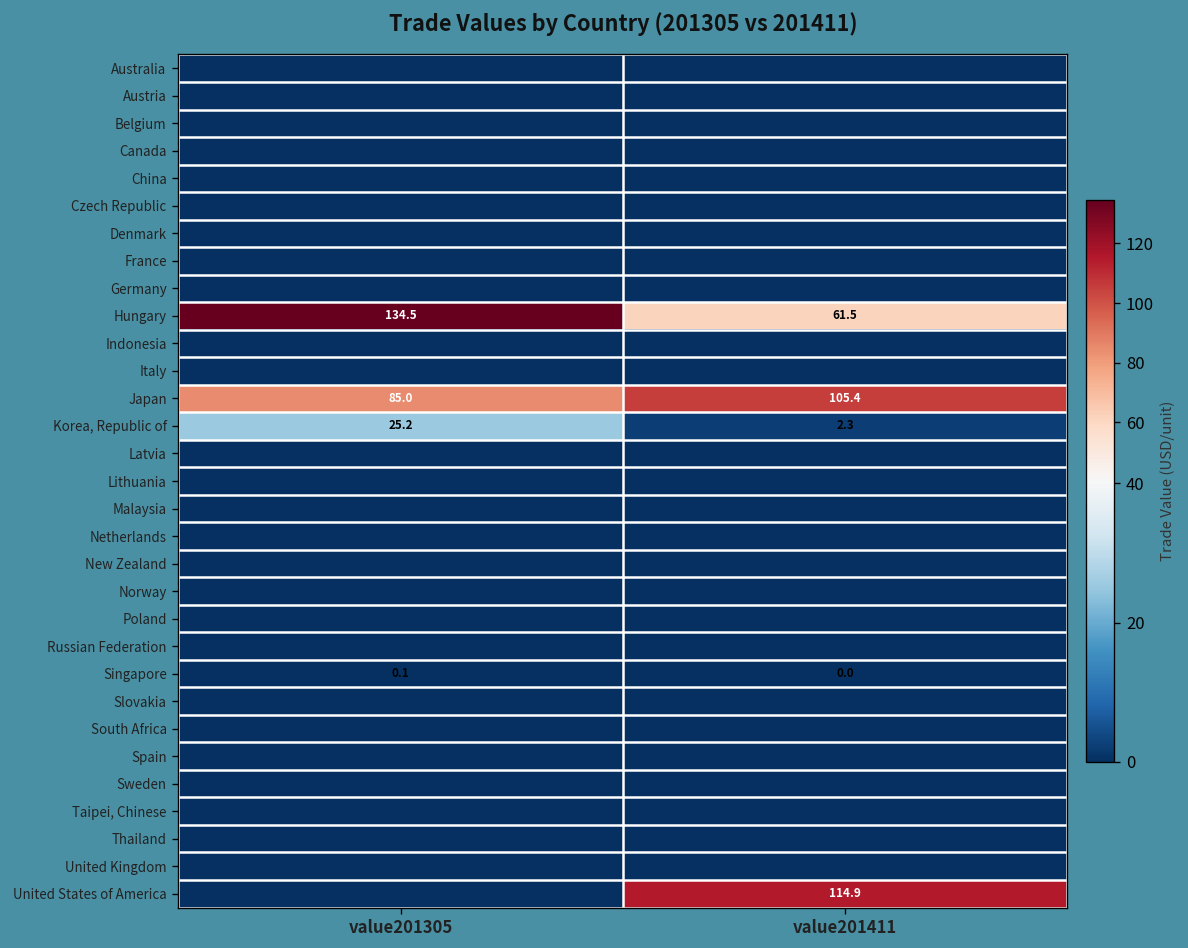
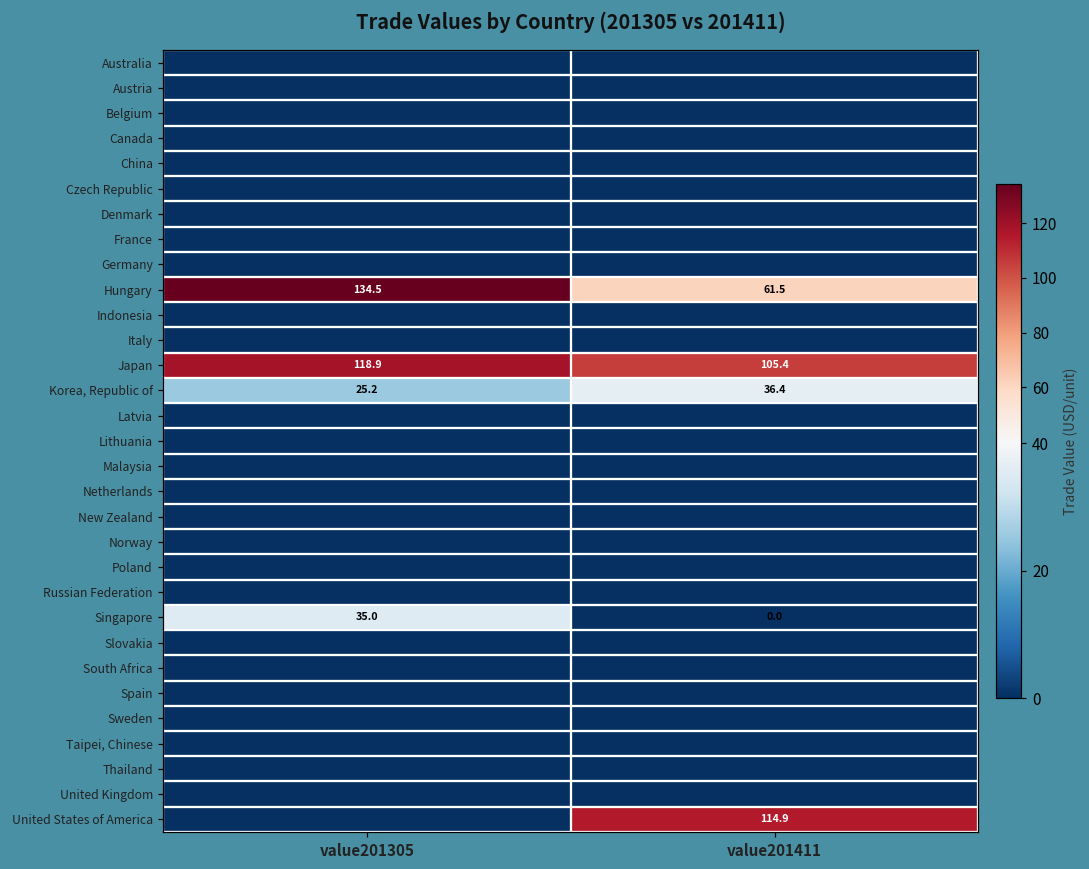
  {
    "Hungary": {
      "value201305": 134.5,
      "value201411": 61.5
    },
    "Japan": {
-     "value201305": 85.0,
+     "value201305": 118.9,
      "value201411": 105.4
    },
    "Korea, Republic of": {
      "value201305": 25.2,
-     "value201411": 2.3
+     "value201411": 36.4
    },
    "Singapore": {
-     "value201305": 0.1,
+     "value201305": 35.0,
      "value201411": 0.0
    },
    "United States of America": {
      "value201411": 114.9
    }
  }
